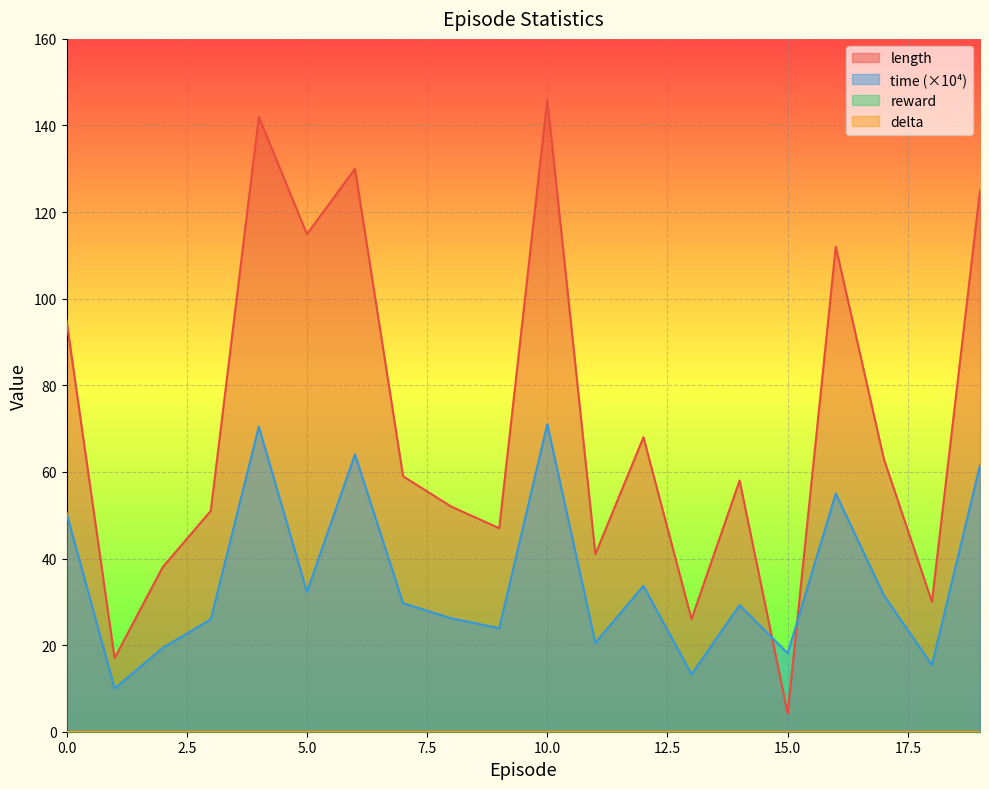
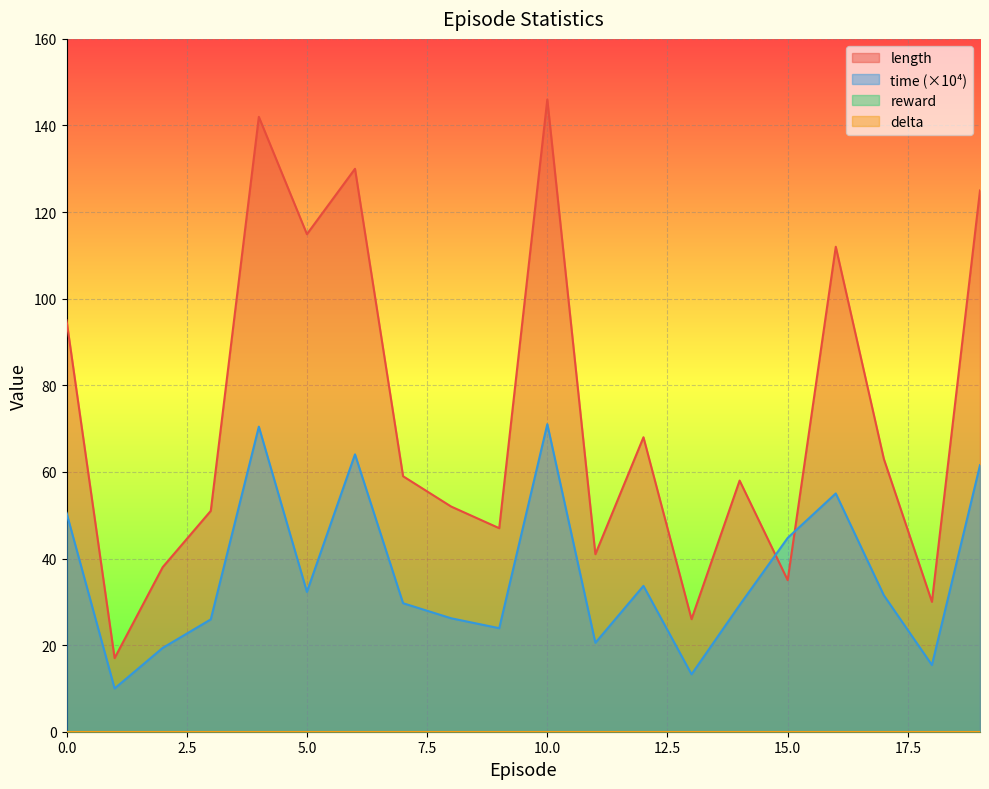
  {
    "length": {
      "0.0": 95,
      "5.0": 115,
      "10.0": 146,
-     "15.0": 4
+     "15.0": 35
    },
    "time (×10⁴)": {
      "0.0": 51,
      "5.0": 32,
      "10.0": 71,
-     "15.0": 18
+     "15.0": 45
    },
    "delta": {
      "0.0": 0,
      "5.0": 0,
      "10.0": 0,
      "15.0": 0
    }
  }
